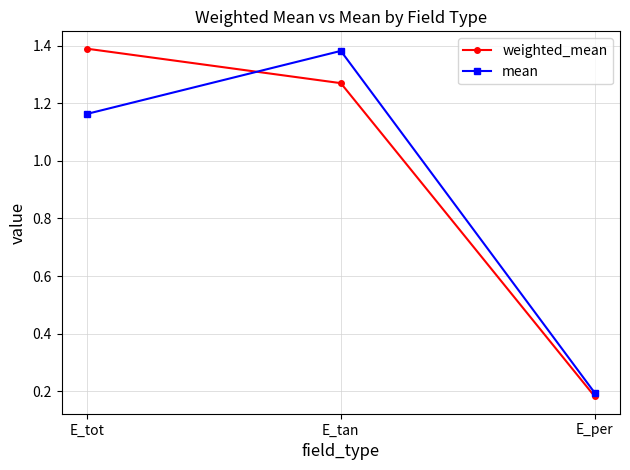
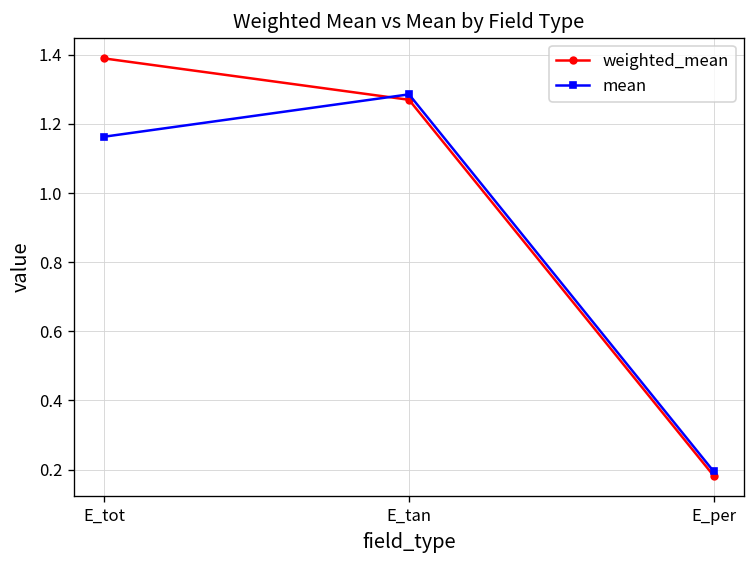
  {
    "weighted_mean": {
      "E_tot": 1.39,
      "E_tan": 1.27,
      "E_per": 0.18
    },
    "mean": {
      "E_tot": 1.16,
-     "E_tan": 1.38,
+     "E_tan": 1.29,
      "E_per": 0.20
    }
  }
